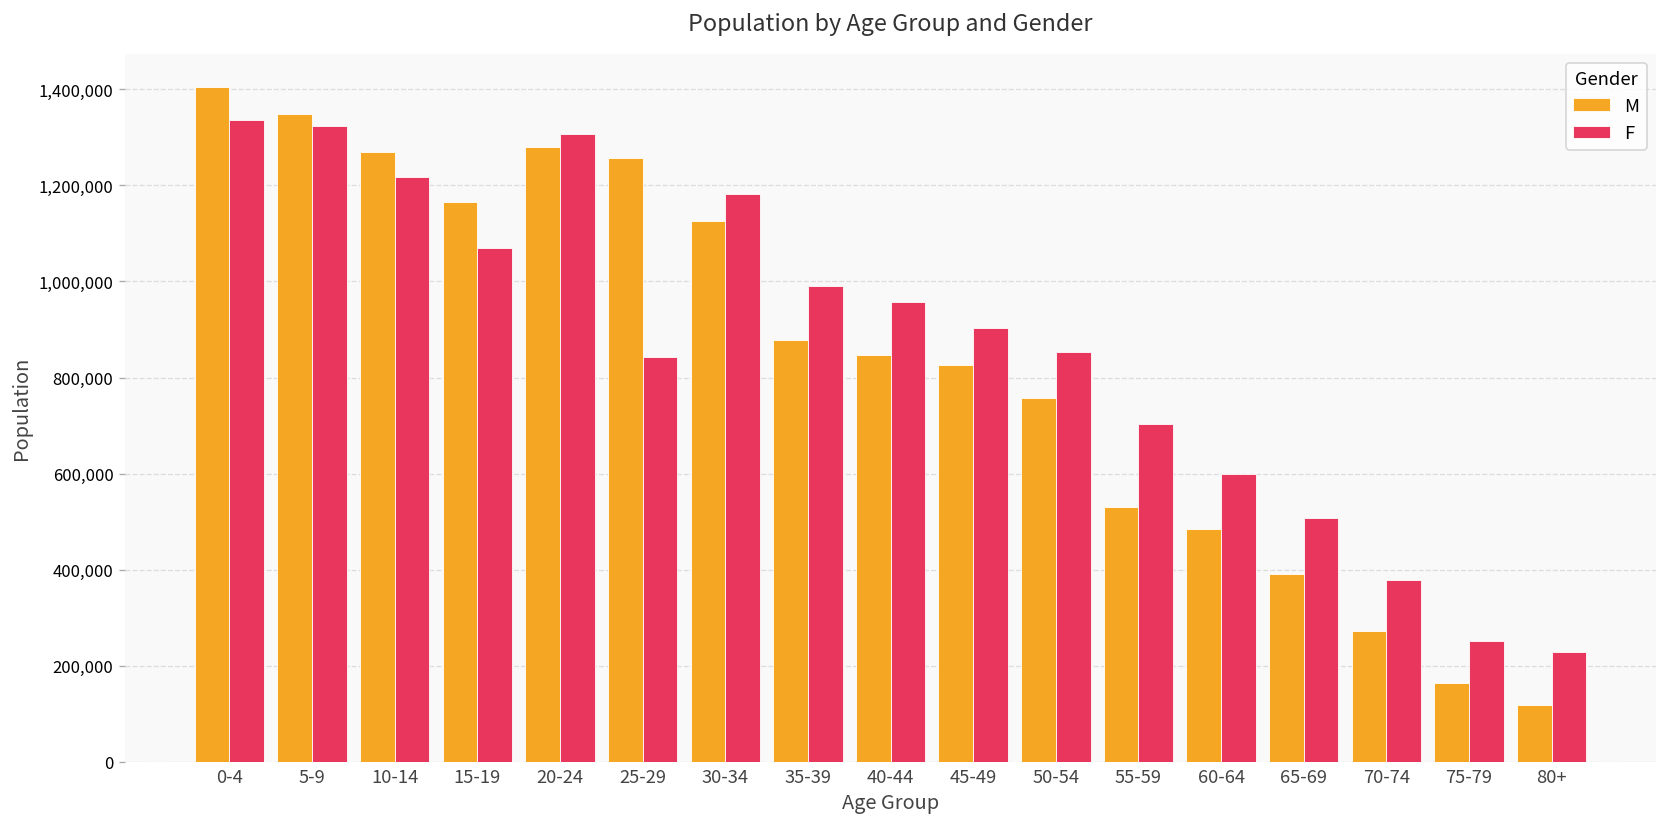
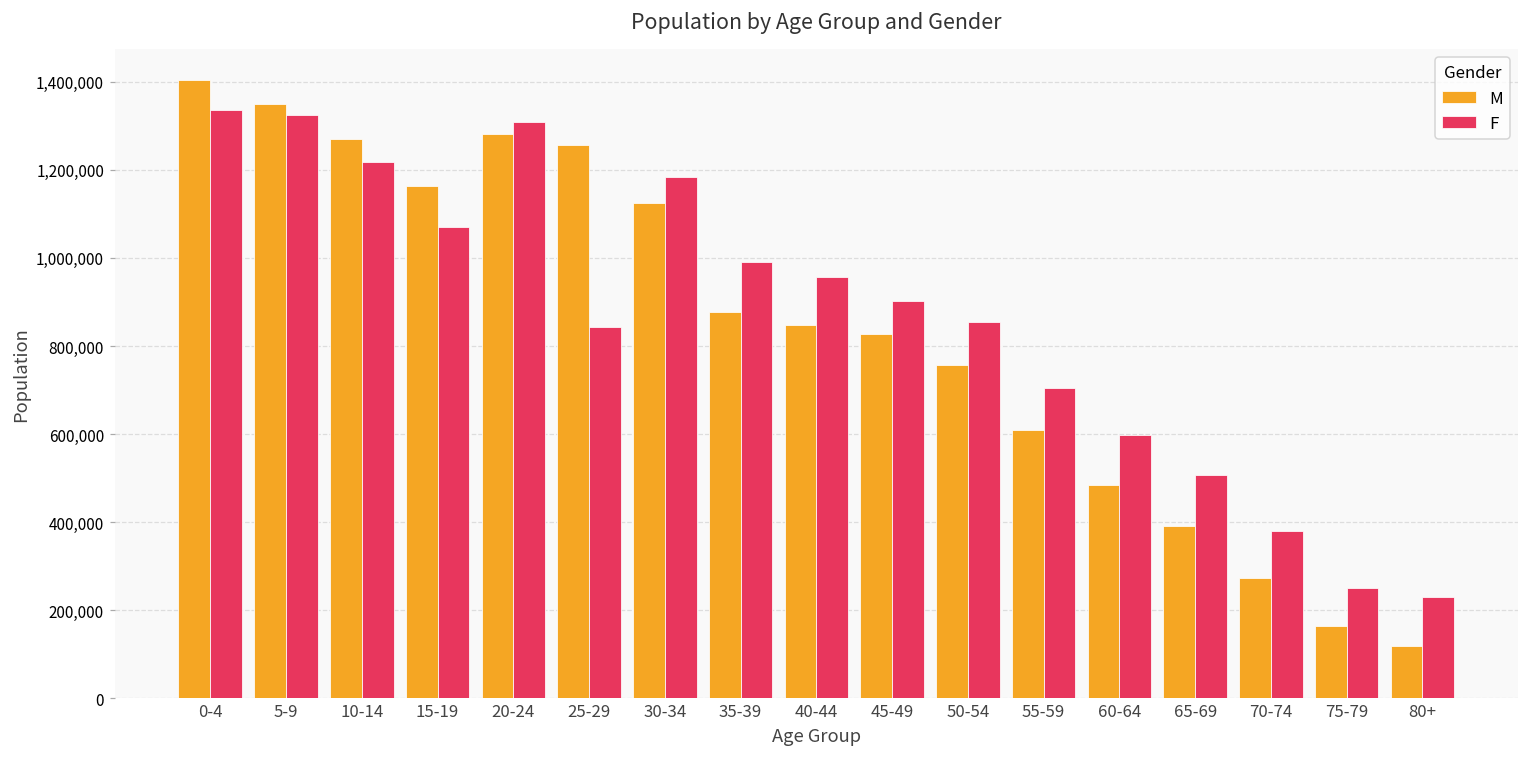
  {
    "M": {
      "0-4": "1,400,000",
      "5-9": "1,350,000",
      "10-14": "1,270,000",
      "15-19": "1,160,000",
      "20-24": "1,280,000",
      "25-29": "1,260,000",
      "30-34": "1,130,000",
      "35-39": "880,000",
      "40-44": "850,000",
      "45-49": "830,000",
      "50-54": "760,000",
-     "55-59": "530,000",
+     "55-59": "610,000",
      "60-64": "480,000",
      "65-69": "390,000",
      "70-74": "270,000",
      "75-79": "160,000",
      "80+": "120,000"
    },
    "F": {
      "0-4": "1,340,000",
      "5-9": "1,320,000",
      "10-14": "1,220,000",
      "15-19": "1,070,000",
      "20-24": "1,310,000",
      "25-29": "840,000",
      "30-34": "1,180,000",
      "35-39": "990,000",
      "40-44": "960,000",
      "45-49": "900,000",
      "50-54": "850,000",
      "55-59": "700,000",
      "60-64": "600,000",
      "65-69": "510,000",
      "70-74": "380,000",
      "75-79": "250,000",
      "80+": "230,000"
    }
  }
